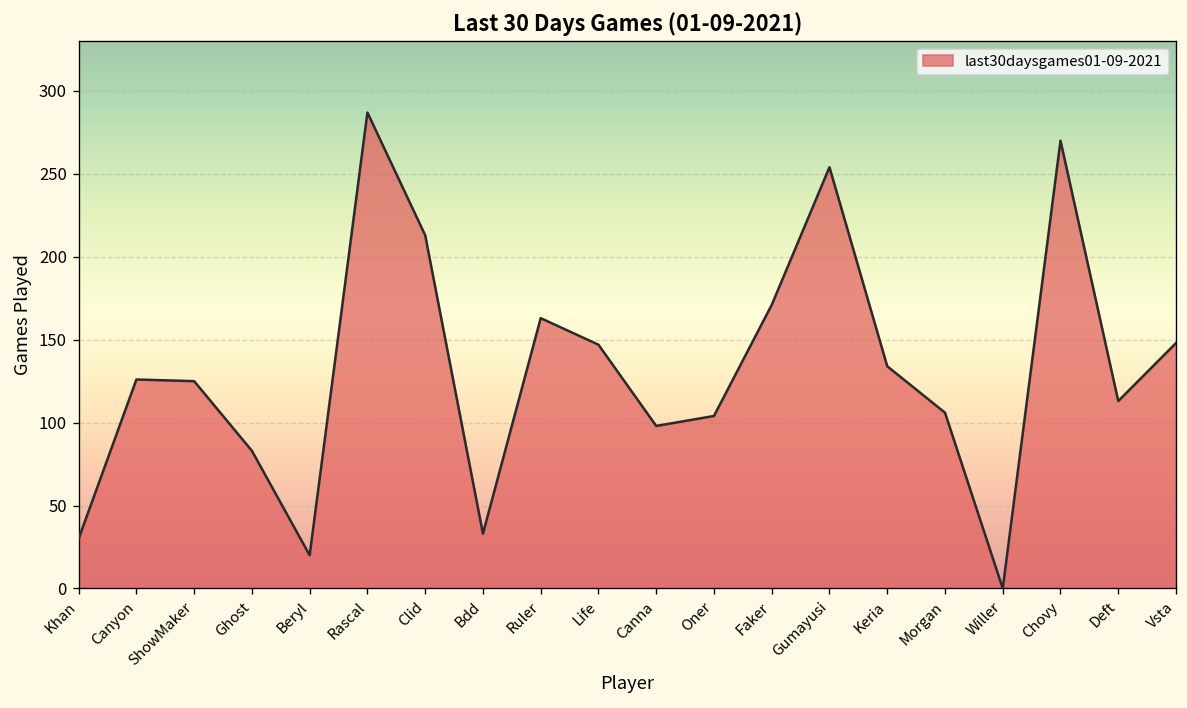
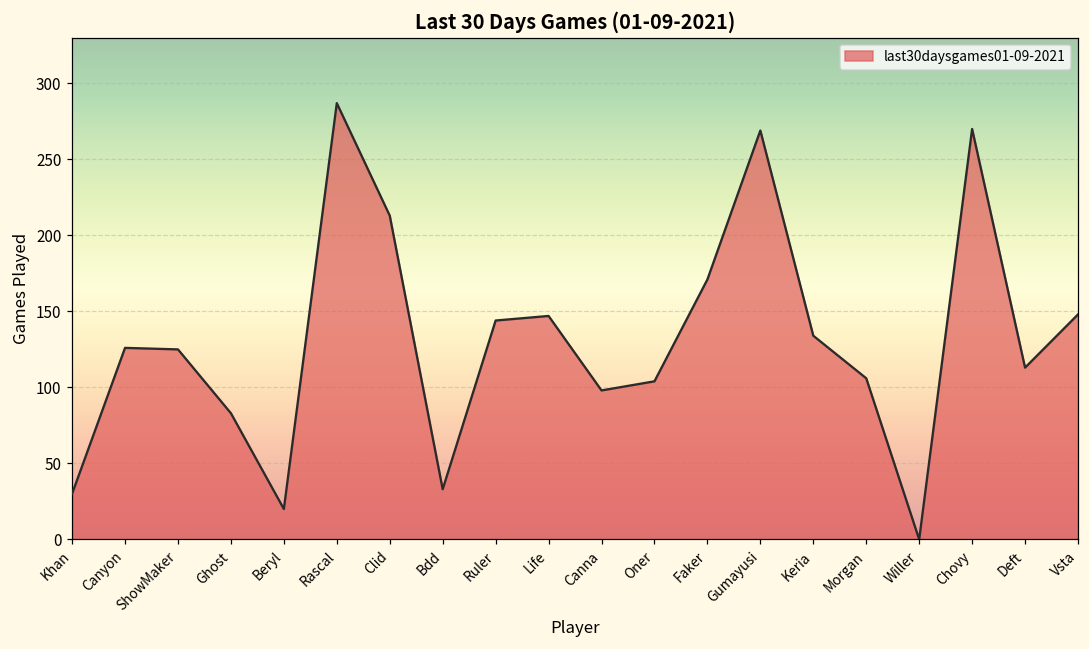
  {
    "Khan": 30,
    "Canyon": 126,
    "ShowMaker": 125,
    "Ghost": 83,
    "Beryl": 20,
    "Rascal": 287,
    "Clid": 213,
    "Bdd": 33,
-   "Ruler": 163,
+   "Ruler": 144,
    "Life": 147,
    "Canna": 98,
    "Oner": 104,
    "Faker": 171,
-   "Gumayusi": 254,
+   "Gumayusi": 269,
    "Keria": 134,
    "Morgan": 106,
    "Willer": 0,
    "Chovy": 270,
    "Deft": 113,
    "Vsta": 148
  }
